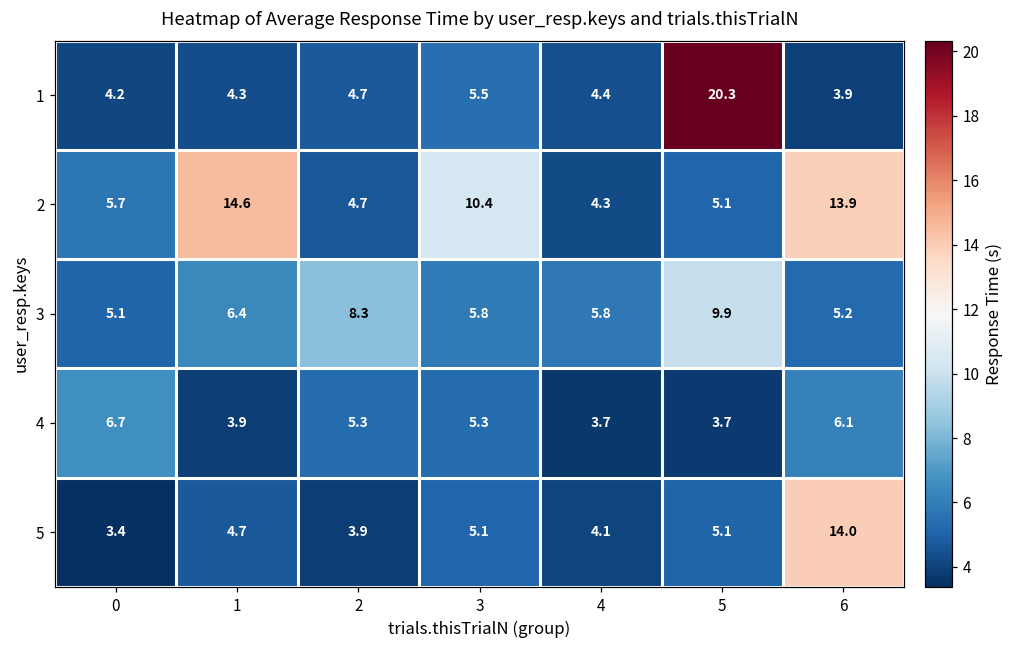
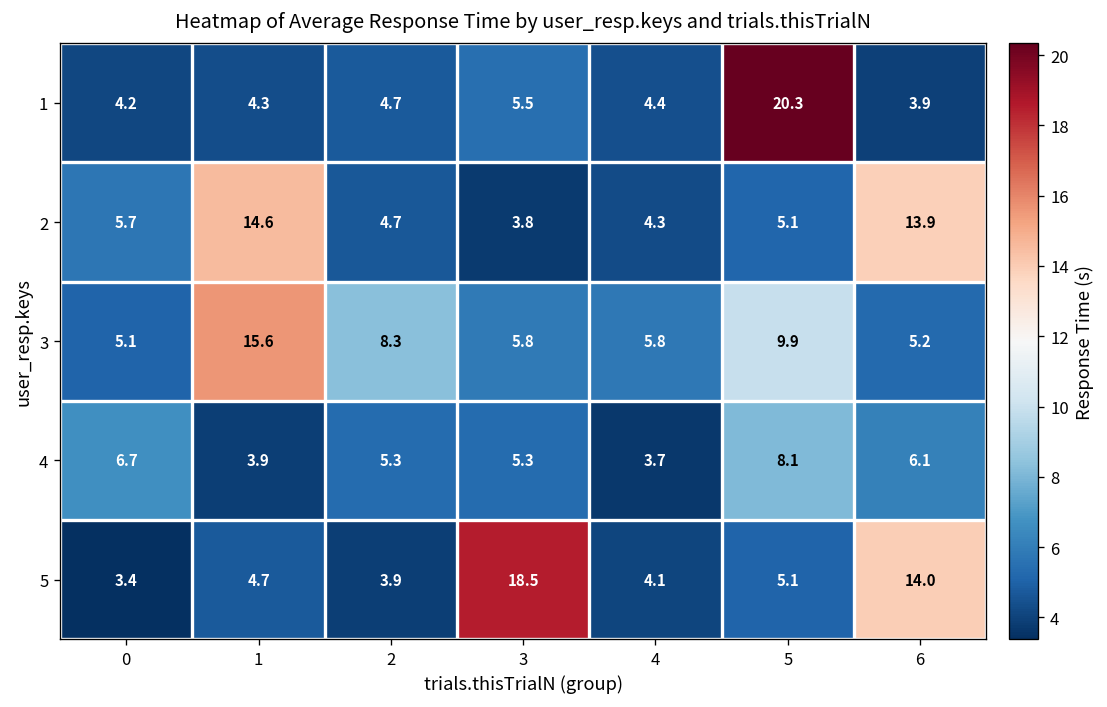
  {
    "1": {
      "0": 4.2,
      "1": 4.3,
      "2": 4.7,
      "3": 5.5,
      "4": 4.4,
      "5": 20.3,
      "6": 3.9
    },
    "2": {
      "0": 5.7,
      "1": 14.6,
      "2": 4.7,
-     "3": 10.4,
+     "3": 3.8,
      "4": 4.3,
      "5": 5.1,
      "6": 13.9
    },
    "3": {
      "0": 5.1,
-     "1": 6.4,
+     "1": 15.6,
      "2": 8.3,
      "3": 5.8,
      "4": 5.8,
      "5": 9.9,
      "6": 5.2
    },
    "4": {
      "0": 6.7,
      "1": 3.9,
      "2": 5.3,
      "3": 5.3,
      "4": 3.7,
-     "5": 3.7,
+     "5": 8.1,
      "6": 6.1
    },
    "5": {
      "0": 3.4,
      "1": 4.7,
      "2": 3.9,
-     "3": 5.1,
+     "3": 18.5,
      "4": 4.1,
      "5": 5.1,
      "6": 14.0
    }
  }
